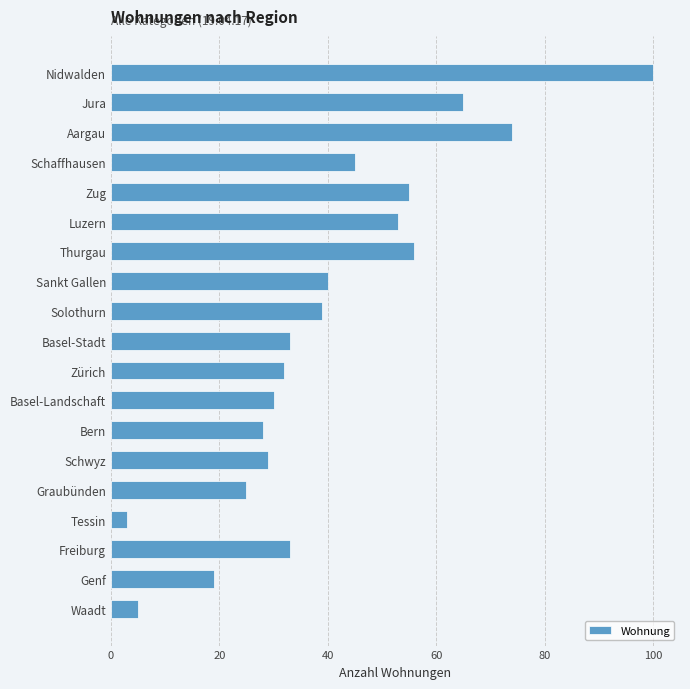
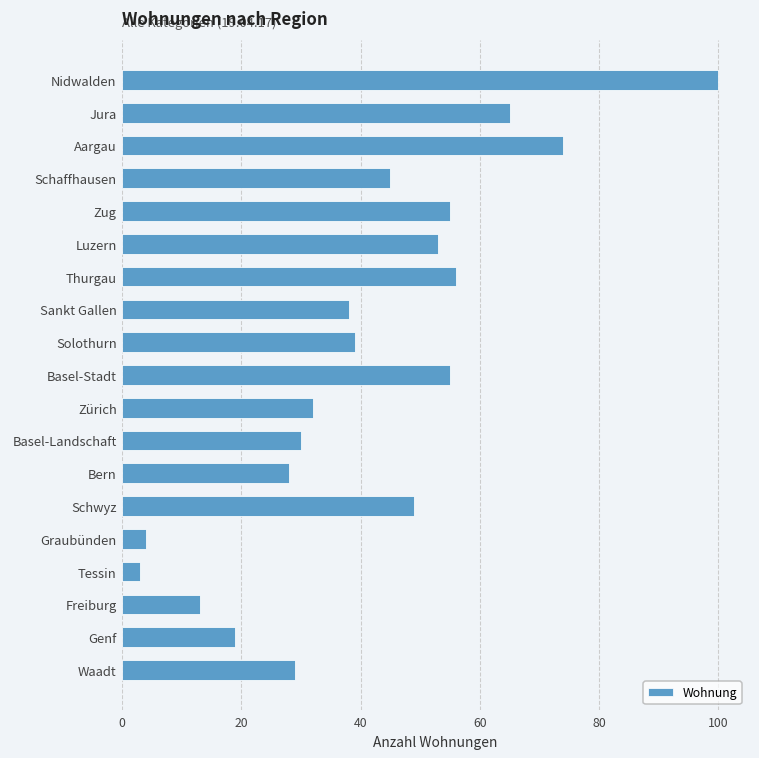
  {
    "Nidwalden": 100,
    "Jura": 65,
    "Aargau": 74,
    "Schaffhausen": 45,
    "Zug": 55,
    "Luzern": 53,
    "Thurgau": 56,
-   "Sankt Gallen": 40,
+   "Sankt Gallen": 38,
    "Solothurn": 39,
-   "Basel-Stadt": 33,
+   "Basel-Stadt": 55,
    "Zürich": 32,
    "Basel-Landschaft": 30,
    "Bern": 28,
-   "Schwyz": 29,
-   "Graubünden": 25,
+   "Schwyz": 49,
+   "Graubünden": 4,
    "Tessin": 3,
-   "Freiburg": 33,
+   "Freiburg": 13,
    "Genf": 19,
-   "Waadt": 5
+   "Waadt": 29
  }
